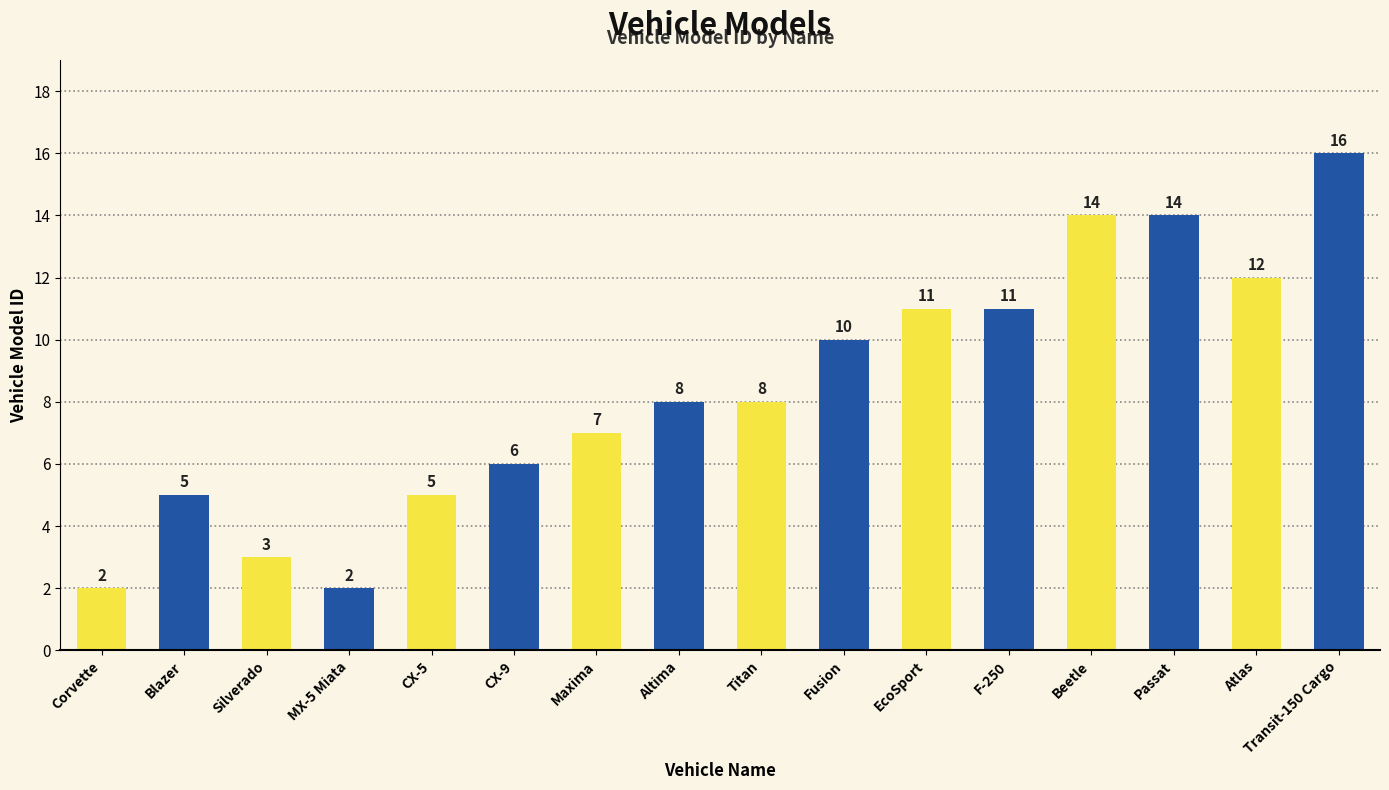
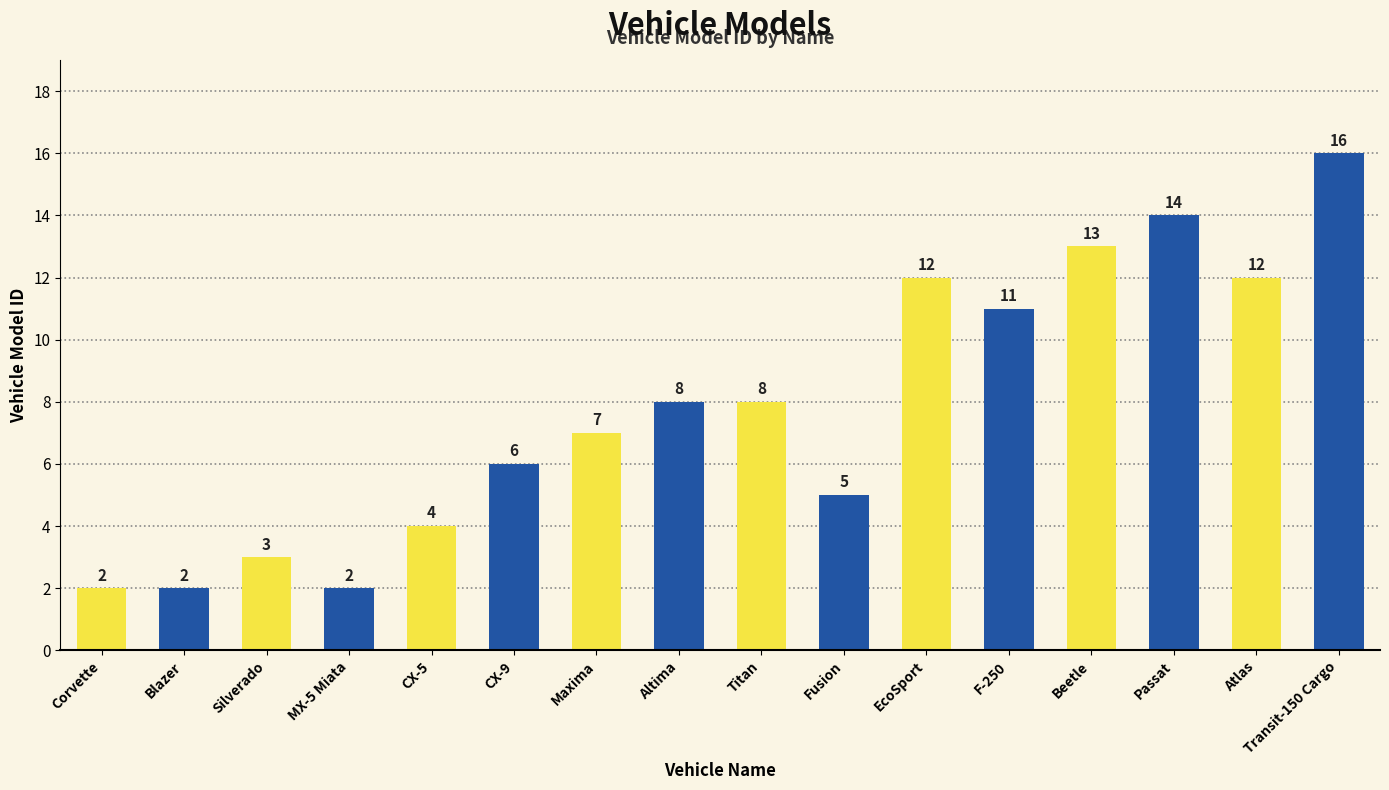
  {
    "Corvette": 2,
-   "Blazer": 5,
+   "Blazer": 2,
    "Silverado": 3,
    "MX-5 Miata": 2,
-   "CX-5": 5,
+   "CX-5": 4,
    "CX-9": 6,
    "Maxima": 7,
    "Altima": 8,
    "Titan": 8,
-   "Fusion": 10,
-   "EcoSport": 11,
+   "Fusion": 5,
+   "EcoSport": 12,
    "F-250": 11,
-   "Beetle": 14,
+   "Beetle": 13,
    "Passat": 14,
    "Atlas": 12,
    "Transit-150 Cargo": 16
  }
